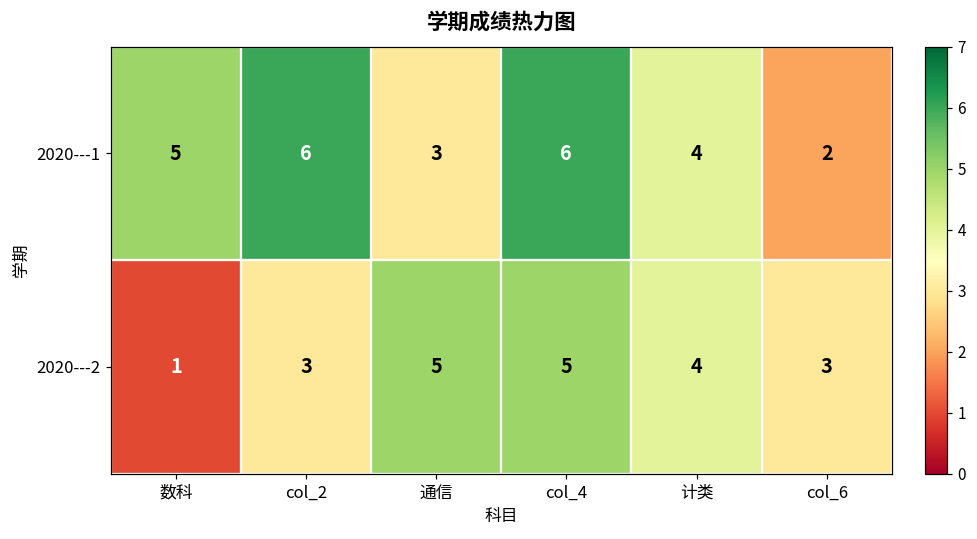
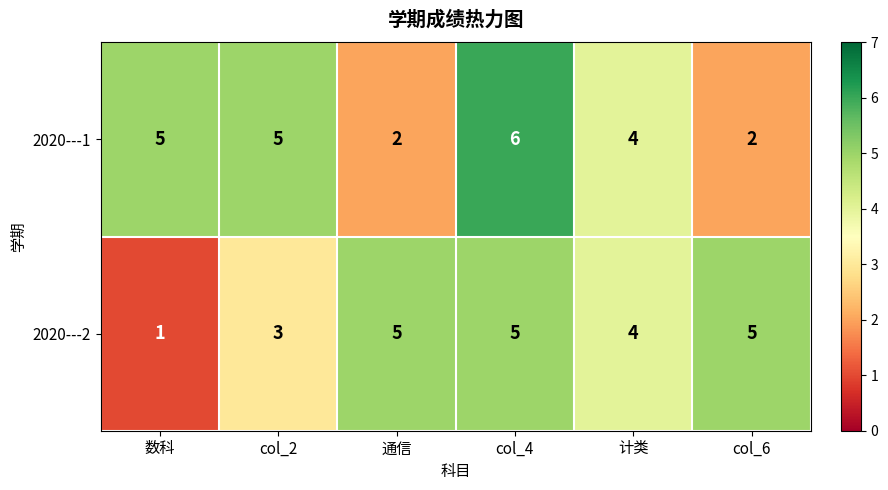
  {
    "2020---1": {
      "数科": 5,
-     "col_2": 6,
-     "通信": 3,
+     "col_2": 5,
+     "通信": 2,
      "col_4": 6,
      "计类": 4,
      "col_6": 2
    },
    "2020---2": {
      "数科": 1,
      "col_2": 3,
      "通信": 5,
      "col_4": 5,
      "计类": 4,
-     "col_6": 3
+     "col_6": 5
    }
  }
